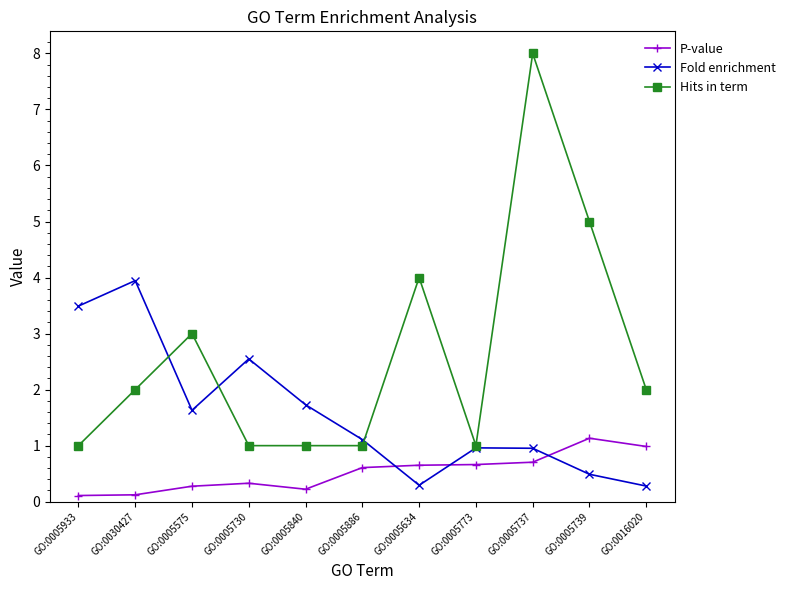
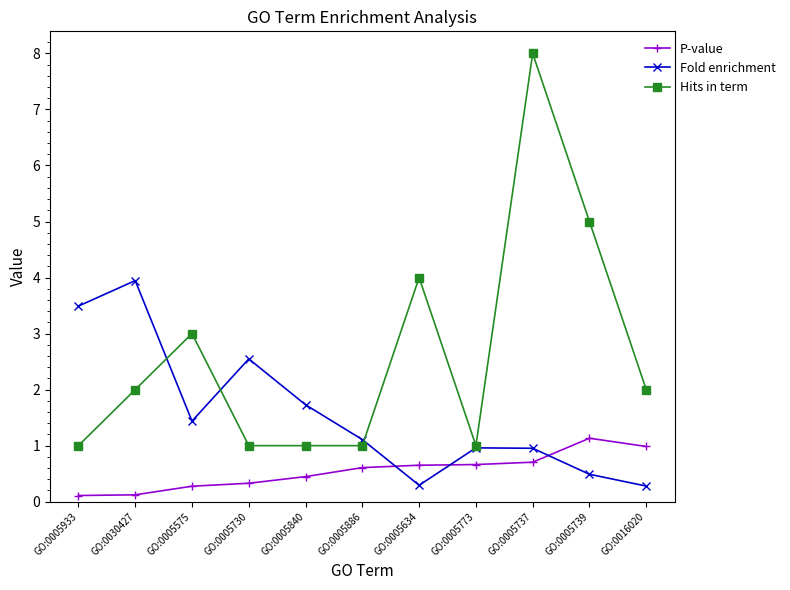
  {
    "P-value": {
      "GO:0005933": 0.1,
      "GO:0030427": 0.1,
      "GO:0005575": 0.3,
      "GO:0005730": 0.3,
-     "GO:0005840": 0.2,
+     "GO:0005840": 0.4,
      "GO:0005886": 0.6,
      "GO:0005634": 0.7,
      "GO:0005773": 0.7,
      "GO:0005737": 0.7,
      "GO:0005739": 1.1,
      "GO:0016020": 1.0
    },
    "Fold enrichment": {
      "GO:0005933": 3.5,
      "GO:0030427": 3.9,
-     "GO:0005575": 1.6,
+     "GO:0005575": 1.4,
      "GO:0005730": 2.5,
      "GO:0005840": 1.7,
      "GO:0005886": 1.1,
      "GO:0005634": 0.3,
      "GO:0005737": 1.0,
      "GO:0005739": 0.5,
      "GO:0016020": 0.3
    },
    "Hits in term": {
      "GO:0005933": 1.0,
      "GO:0030427": 2.0,
      "GO:0005575": 3.0,
      "GO:0005730": 1.0,
      "GO:0005840": 1.0,
      "GO:0005886": 1.0,
      "GO:0005634": 4.0,
      "GO:0005737": 8.0,
      "GO:0005739": 5.0,
      "GO:0016020": 2.0
    }
  }
